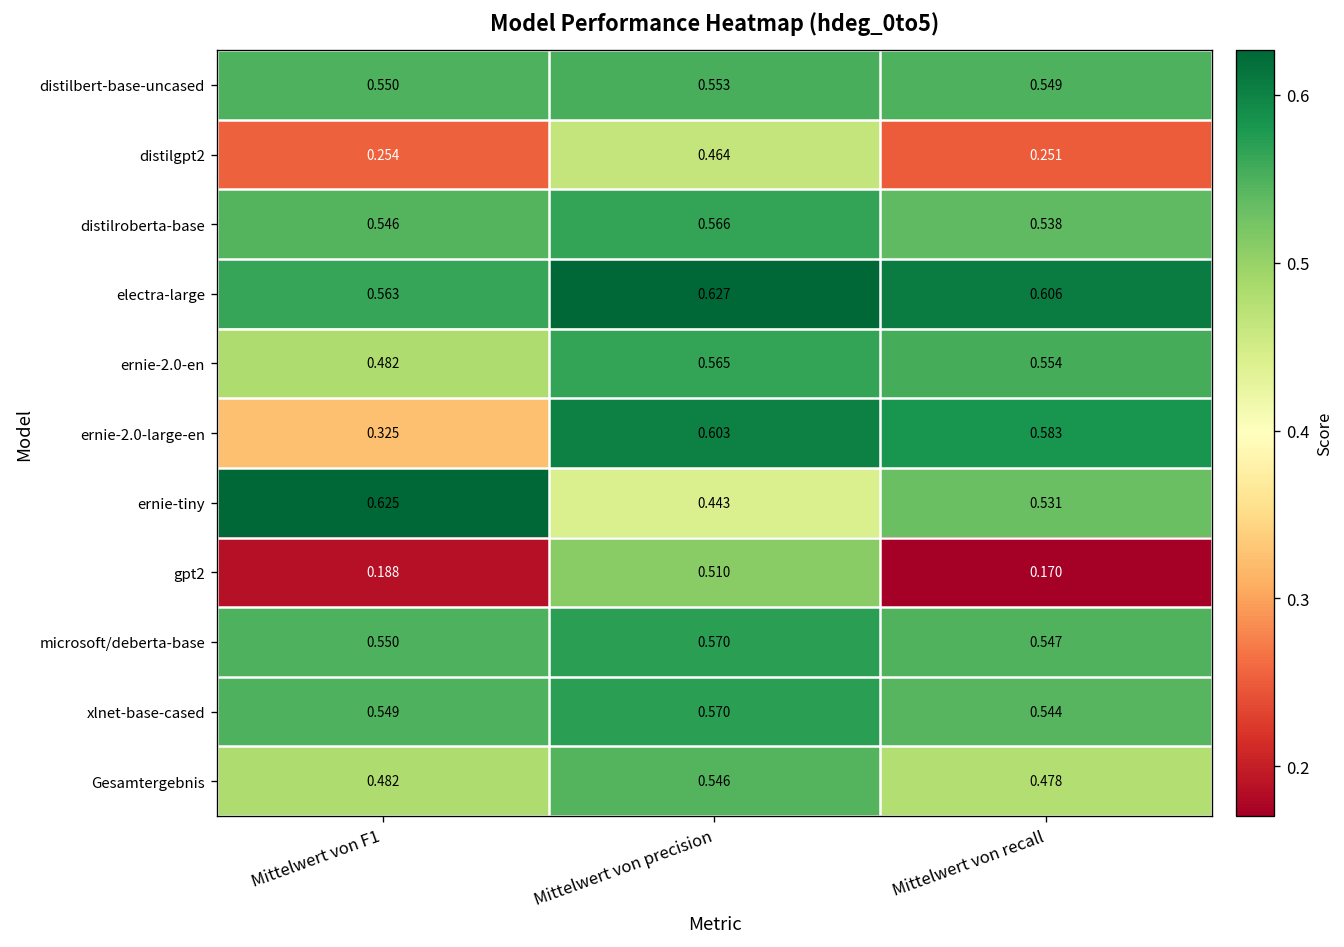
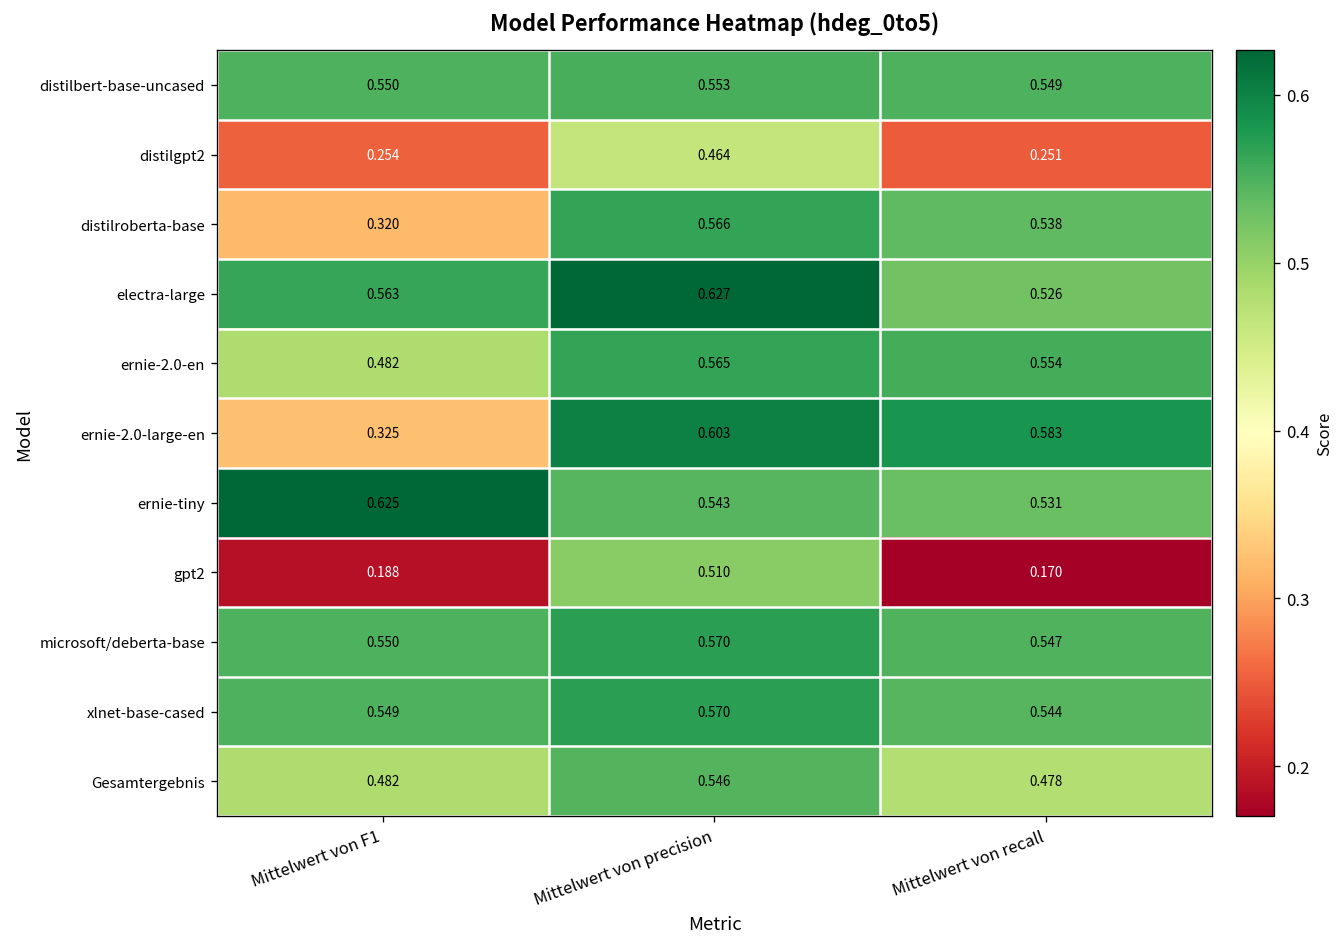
  {
    "distilbert-base-uncased": {
      "Mittelwert von F1": 0.550,
      "Mittelwert von precision": 0.553,
      "Mittelwert von recall": 0.549
    },
    "distilgpt2": {
      "Mittelwert von F1": 0.254,
      "Mittelwert von precision": 0.464,
      "Mittelwert von recall": 0.251
    },
    "distilroberta-base": {
-     "Mittelwert von F1": 0.546,
+     "Mittelwert von F1": 0.320,
      "Mittelwert von precision": 0.566,
      "Mittelwert von recall": 0.538
    },
    "electra-large": {
      "Mittelwert von F1": 0.563,
      "Mittelwert von precision": 0.627,
-     "Mittelwert von recall": 0.606
+     "Mittelwert von recall": 0.526
    },
    "ernie-2.0-en": {
      "Mittelwert von F1": 0.482,
      "Mittelwert von precision": 0.565,
      "Mittelwert von recall": 0.554
    },
    "ernie-2.0-large-en": {
      "Mittelwert von F1": 0.325,
      "Mittelwert von precision": 0.603,
      "Mittelwert von recall": 0.583
    },
    "ernie-tiny": {
      "Mittelwert von F1": 0.625,
-     "Mittelwert von precision": 0.443,
+     "Mittelwert von precision": 0.543,
      "Mittelwert von recall": 0.531
    },
    "gpt2": {
      "Mittelwert von F1": 0.188,
      "Mittelwert von precision": 0.510,
      "Mittelwert von recall": 0.170
    },
    "microsoft/deberta-base": {
      "Mittelwert von F1": 0.550,
      "Mittelwert von precision": 0.570,
      "Mittelwert von recall": 0.547
    },
    "xlnet-base-cased": {
      "Mittelwert von F1": 0.549,
      "Mittelwert von precision": 0.570,
      "Mittelwert von recall": 0.544
    },
    "Gesamtergebnis": {
      "Mittelwert von F1": 0.482,
      "Mittelwert von precision": 0.546,
      "Mittelwert von recall": 0.478
    }
  }
